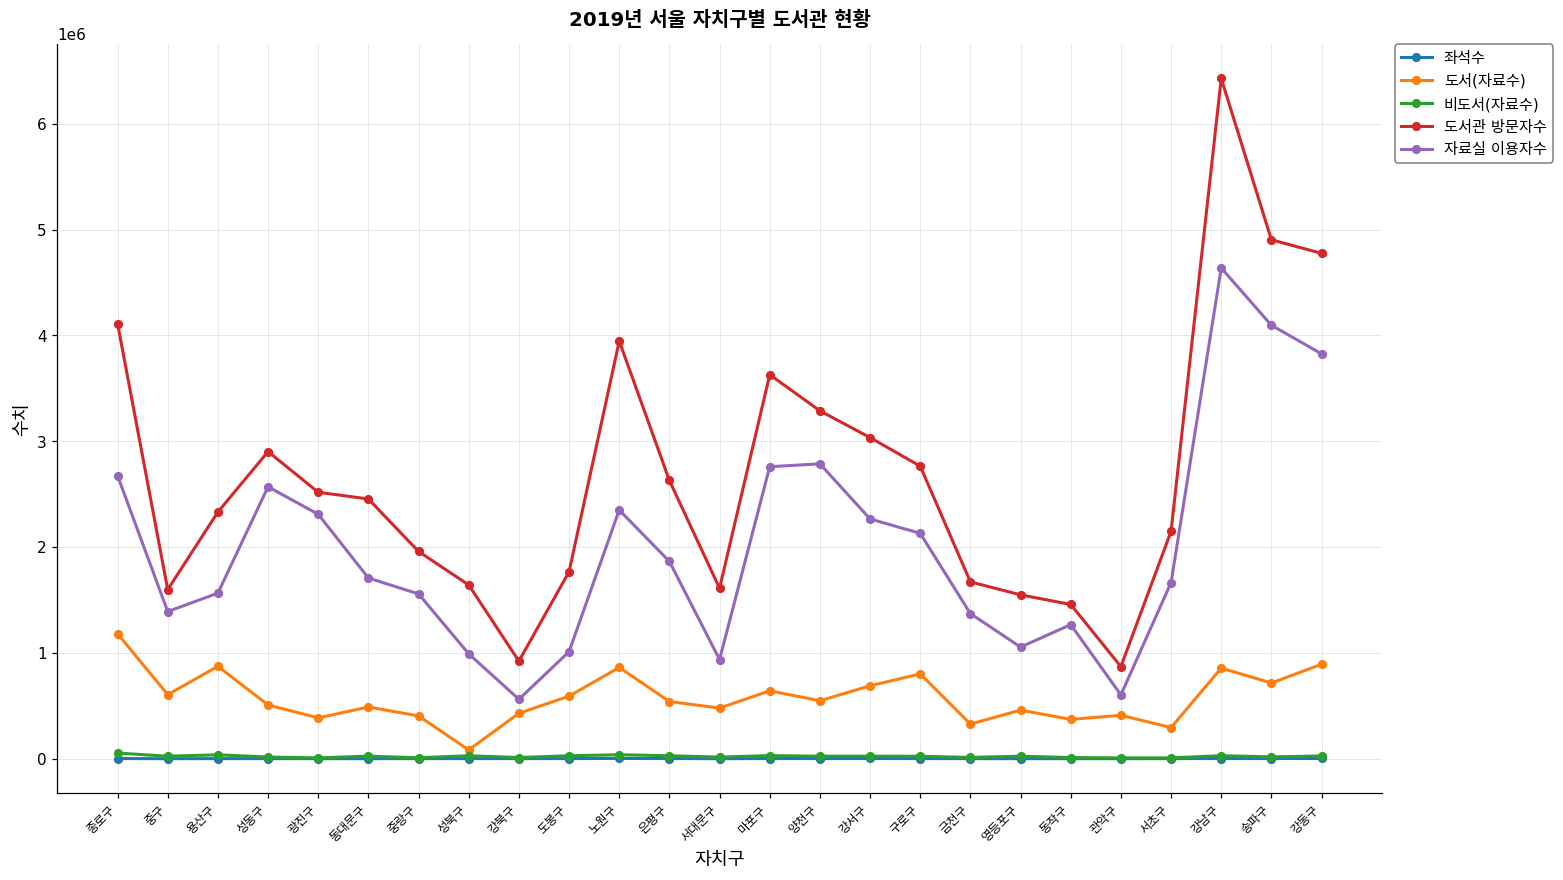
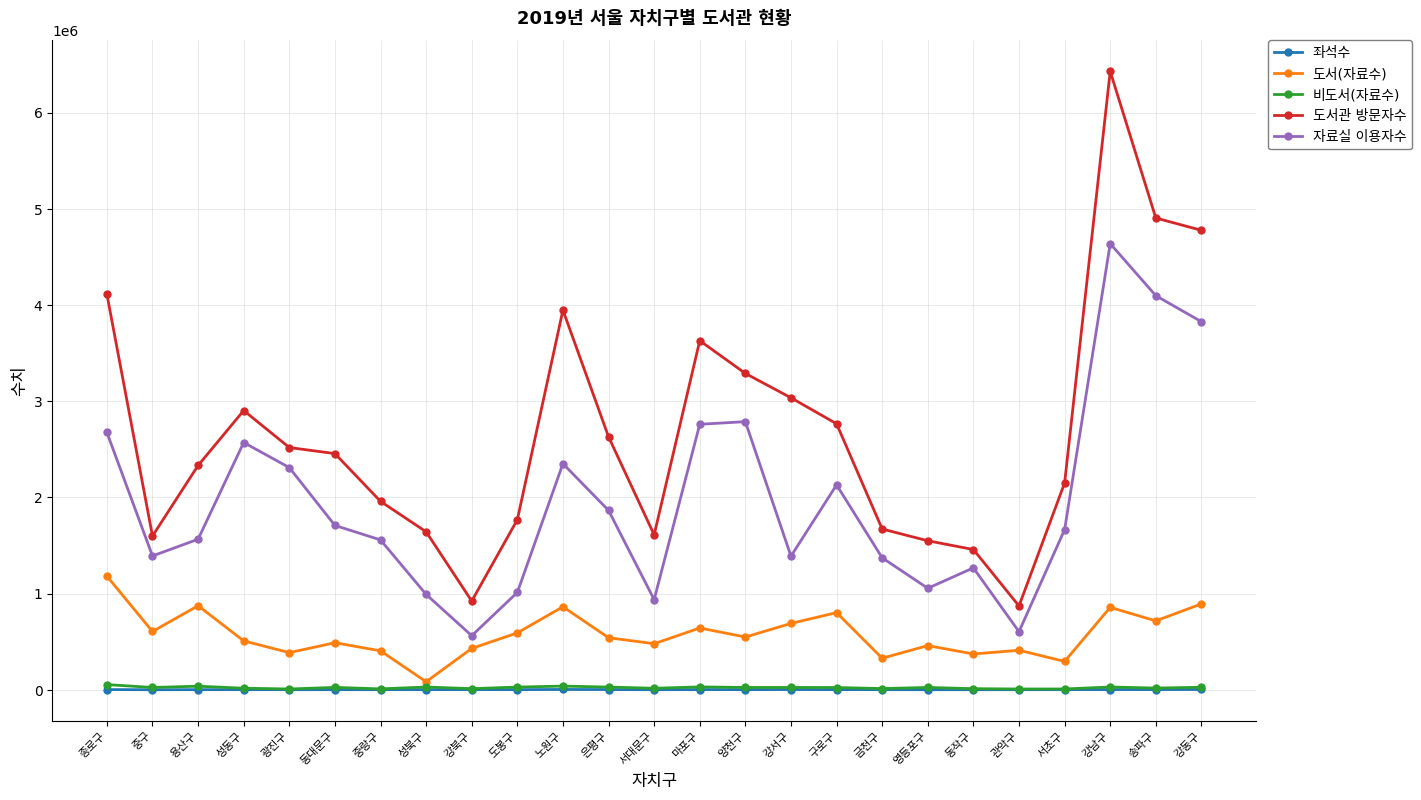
  {
    "좌석수": {
      "종로구": 0,
      "용산구": 0,
      "성북구": 0,
      "도봉구": 0,
      "노원구": 0,
      "마포구": 0,
      "강남구": 0
    },
    "도서(자료수)": {
      "종로구": 1200000,
      "중구": 600000,
      "용산구": 900000,
      "성동구": 500000,
      "광진구": 400000,
      "동대문구": 500000,
      "중랑구": 400000,
      "성북구": 100000,
      "강북구": 400000,
      "도봉구": 600000,
      "노원구": 900000,
      "은평구": 500000,
      "서대문구": 500000,
      "마포구": 600000,
      "양천구": 500000,
      "강서구": 700000,
      "구로구": 800000,
      "금천구": 300000,
      "영등포구": 500000,
      "동작구": 400000,
      "관악구": 400000,
      "서초구": 300000,
      "강남구": 900000,
      "송파구": 700000,
      "강동구": 900000
    },
    "비도서(자료수)": {
      "종로구": 100000,
      "용산구": 0,
      "성북구": 0,
      "도봉구": 0,
      "노원구": 0,
      "마포구": 0,
      "강남구": 0
    },
    "도서관 방문자수": {
      "종로구": 4100000,
      "중구": 1600000,
      "용산구": 2300000,
      "성동구": 2900000,
      "광진구": 2500000,
      "동대문구": 2500000,
      "중랑구": 2000000,
      "성북구": 1600000,
      "강북구": 900000,
      "도봉구": 1800000,
      "노원구": 3900000,
      "은평구": 2600000,
      "서대문구": 1600000,
      "마포구": 3600000,
      "양천구": 3300000,
      "강서구": 3000000,
      "구로구": 2800000,
      "금천구": 1700000,
      "영등포구": 1500000,
      "동작구": 1500000,
      "관악구": 900000,
      "서초구": 2100000,
      "강남구": 6400000,
      "송파구": 4900000,
      "강동구": 4800000
    },
    "자료실 이용자수": {
      "종로구": 2700000,
      "중구": 1400000,
      "용산구": 1600000,
      "성동구": 2600000,
      "광진구": 2300000,
      "동대문구": 1700000,
      "중랑구": 1600000,
      "성북구": 1000000,
      "강북구": 600000,
      "도봉구": 1000000,
      "노원구": 2400000,
      "은평구": 1900000,
      "서대문구": 900000,
      "마포구": 2800000,
      "양천구": 2800000,
-     "강서구": 2300000,
+     "강서구": 1400000,
      "구로구": 2100000,
      "금천구": 1400000,
      "영등포구": 1100000,
      "동작구": 1300000,
      "관악구": 600000,
      "서초구": 1700000,
      "강남구": 4600000,
      "송파구": 4100000,
      "강동구": 3800000
    }
  }
